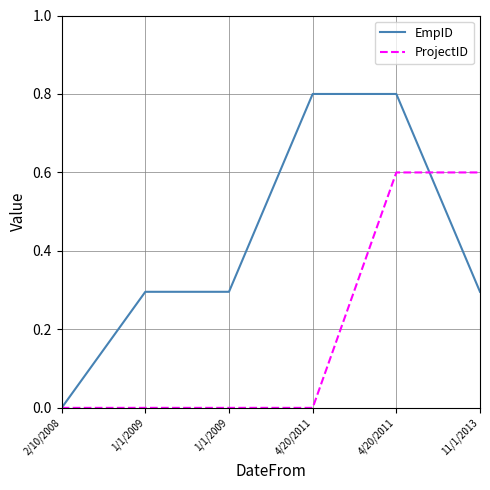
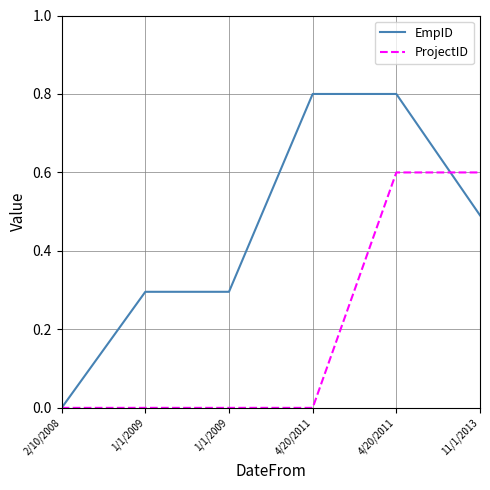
  {
    "EmpID": {
-     "11/1/2013": 0.30
+     "11/1/2013": 0.49
    },
    "ProjectID": {
      "11/1/2013": 0.60
    }
  }
